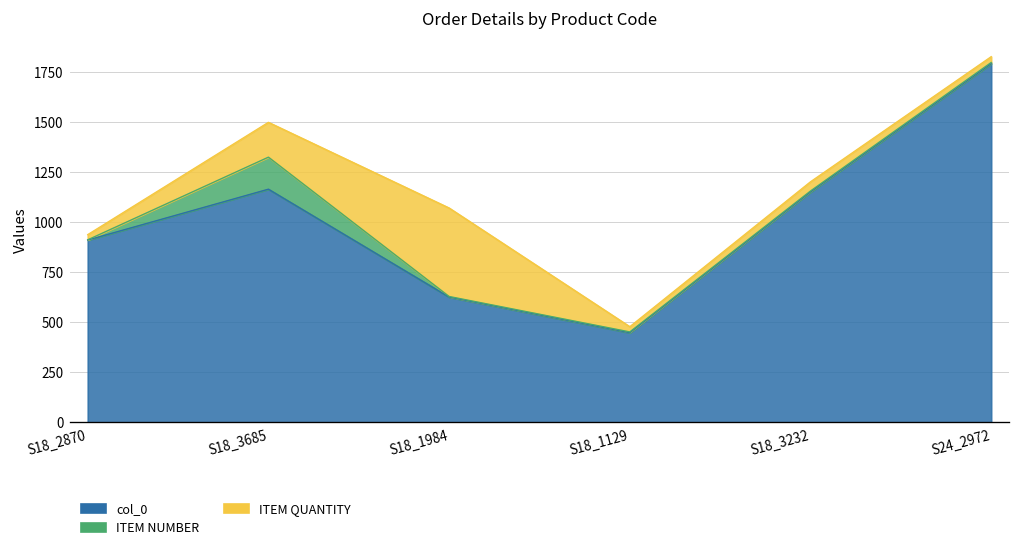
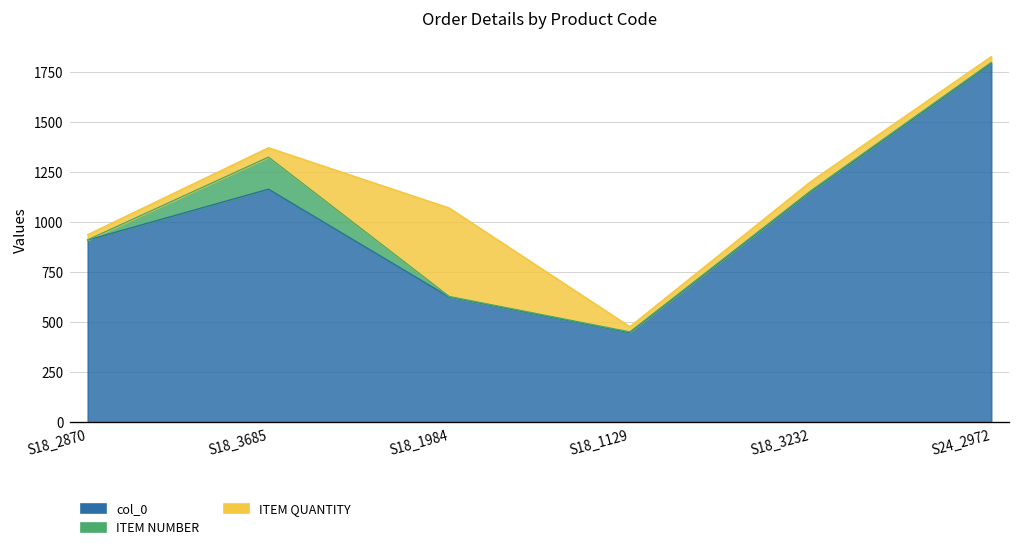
  {
    "col_0": {
      "S18_3685": 1170
    },
    "ITEM NUMBER": {
      "S18_3685": 160
    },
    "ITEM QUANTITY": {
      "S18_2870": 30,
-     "S18_3685": 170,
+     "S18_3685": 50,
      "S18_1984": 440,
      "S18_1129": 30,
      "S18_3232": 50,
      "S24_2972": 30
    }
  }
